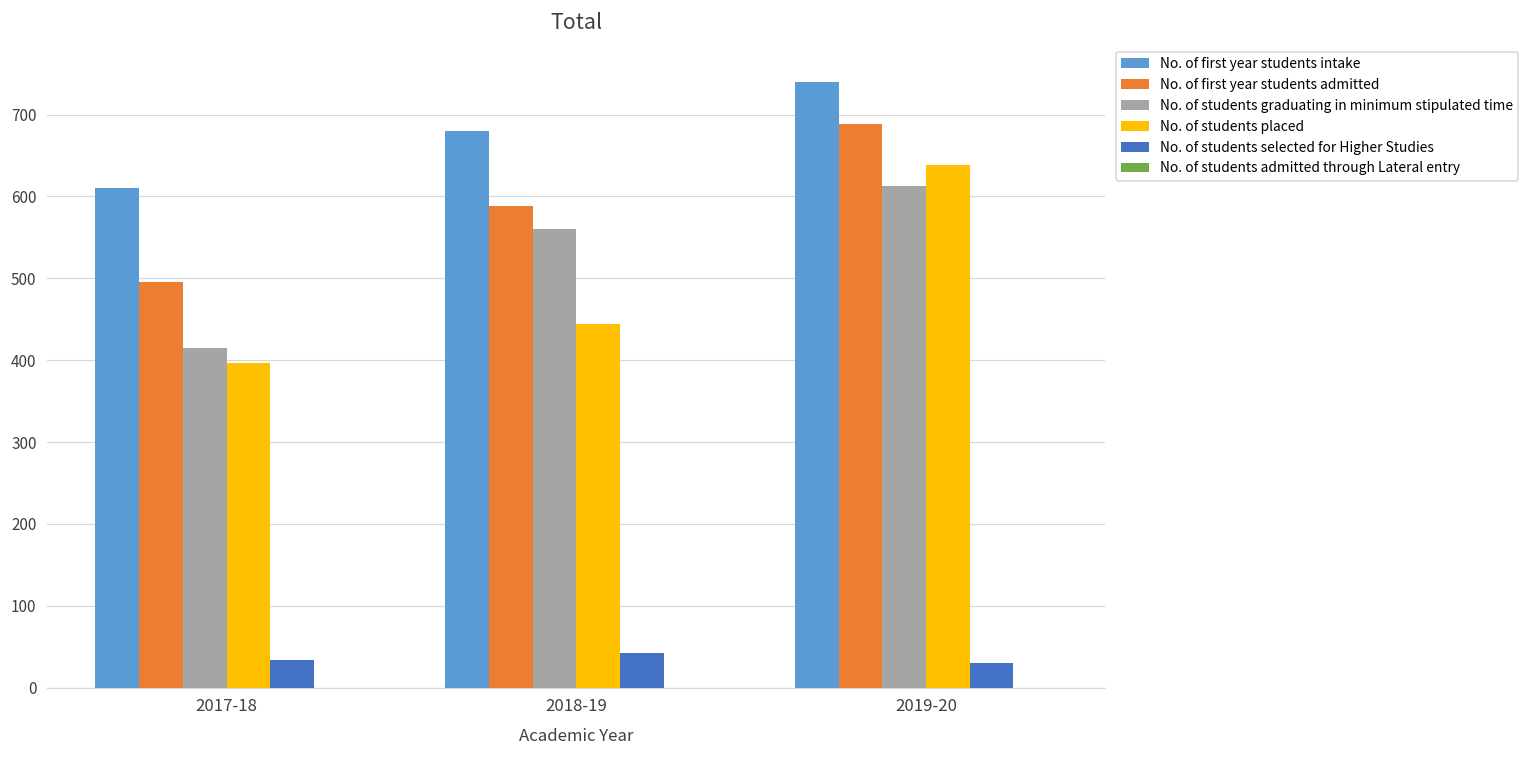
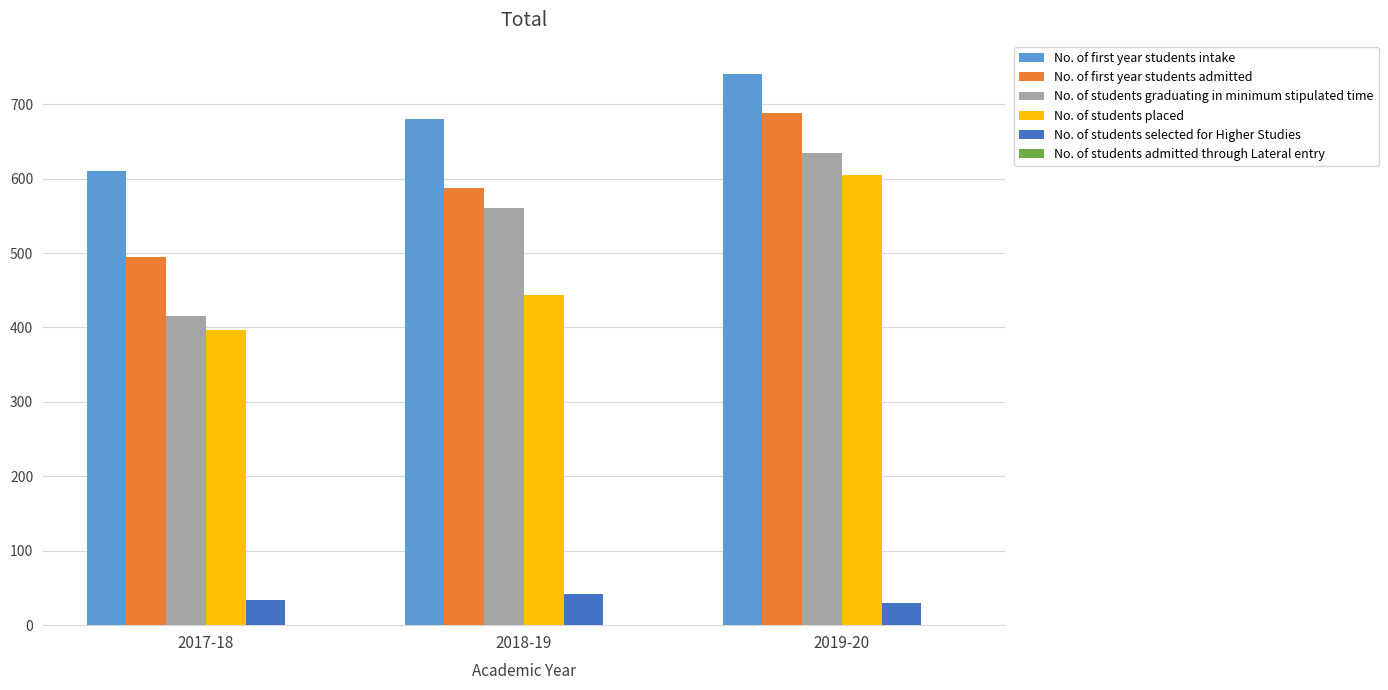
  {
    "No. of first year students admitted": {
      "2017-18": 500,
      "2018-19": 590,
      "2019-20": 690
    },
    "No. of students graduating in minimum stipulated time": {
      "2017-18": 420,
      "2018-19": 560,
-     "2019-20": 610
+     "2019-20": 640
    },
    "No. of students placed": {
      "2017-18": 400,
      "2018-19": 440,
-     "2019-20": 640
+     "2019-20": 610
    },
    "No. of students admitted through Lateral entry": {
      "2017-18": 0,
      "2018-19": 0,
      "2019-20": 0
    }
  }
